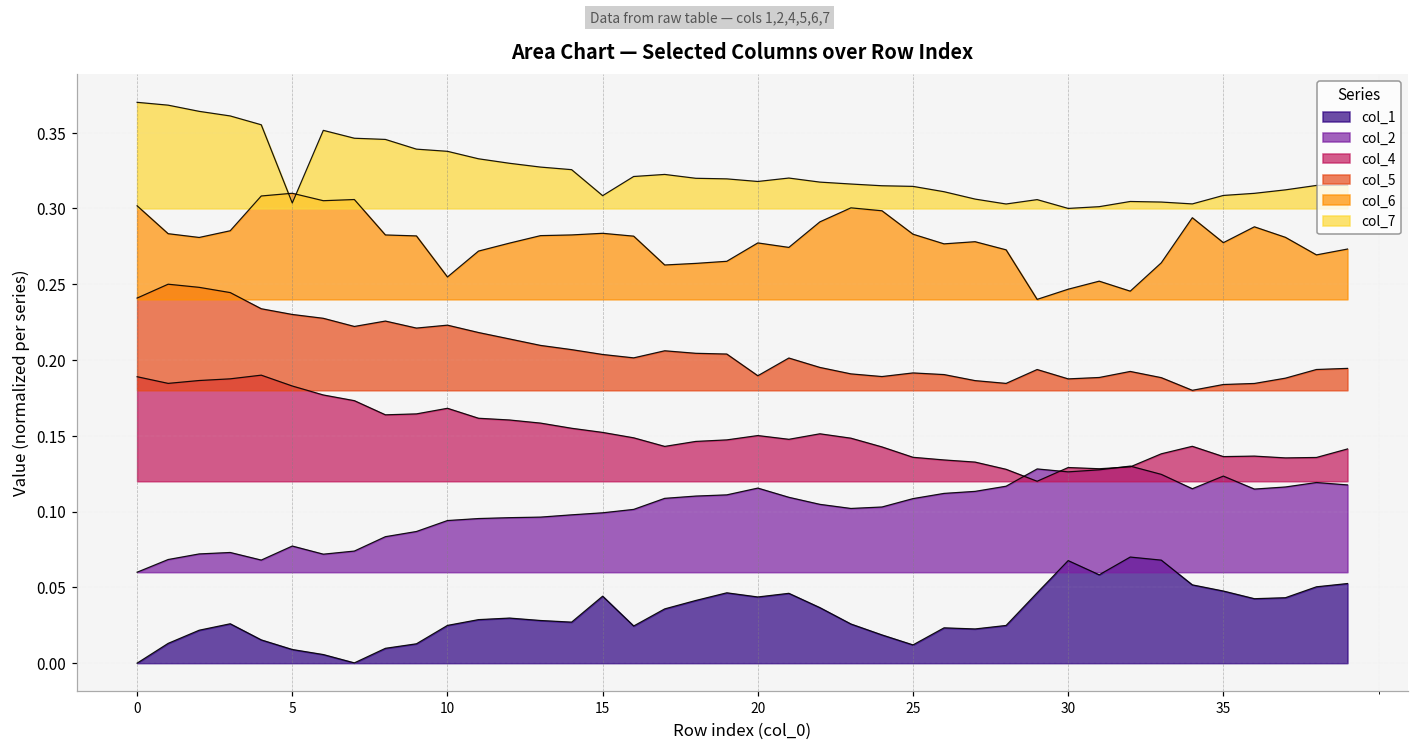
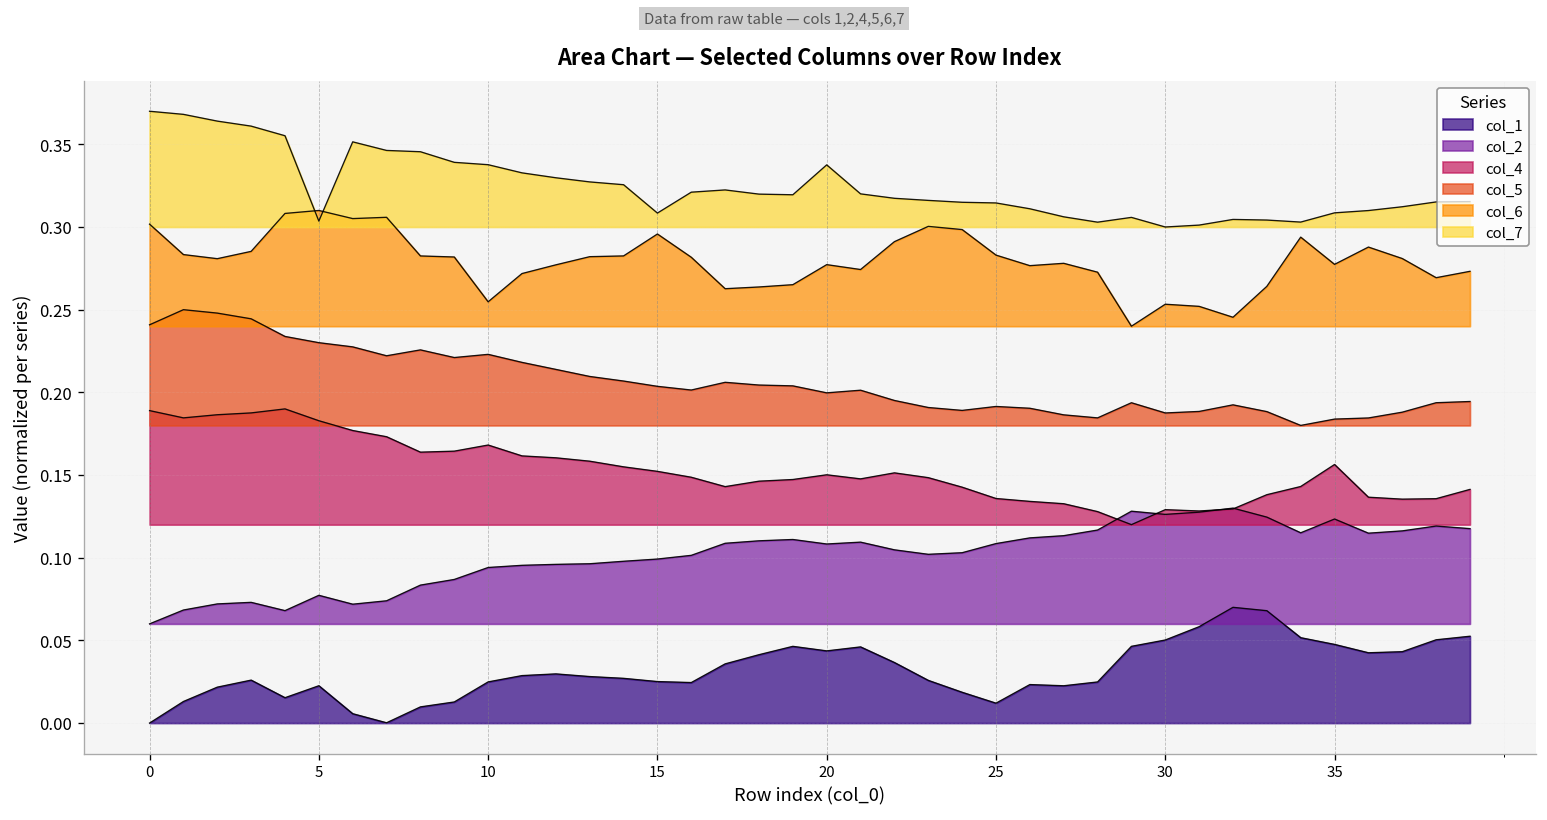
  {
    "col_1": {
      "0": 0.000,
-     "5": 0.009,
+     "5": 0.023,
      "10": 0.025,
-     "15": 0.044,
+     "15": 0.025,
      "20": 0.044,
      "25": 0.012,
-     "30": 0.068,
+     "30": 0.050,
      "35": 0.048
    },
    "col_2": {
      "5": 0.077,
      "10": 0.094,
      "15": 0.099,
-     "20": 0.115,
+     "20": 0.108,
      "25": 0.109,
      "30": 0.126,
      "35": 0.123
    },
    "col_4": {
      "0": 0.189,
      "5": 0.183,
      "10": 0.168,
      "15": 0.152,
      "20": 0.150,
      "25": 0.136,
      "30": 0.129,
-     "35": 0.136
+     "35": 0.156
    },
    "col_5": {
      "0": 0.241,
      "5": 0.230,
      "10": 0.223,
      "15": 0.204,
-     "20": 0.190,
+     "20": 0.200,
      "25": 0.191,
      "30": 0.188,
      "35": 0.184
    },
    "col_6": {
      "0": 0.302,
      "5": 0.310,
      "10": 0.255,
-     "15": 0.284,
+     "15": 0.296,
      "20": 0.277,
      "25": 0.283,
-     "30": 0.247,
+     "30": 0.253,
      "35": 0.277
    },
    "col_7": {
      "0": 0.370,
      "5": 0.304,
      "10": 0.338,
      "15": 0.308,
-     "20": 0.318,
+     "20": 0.338,
      "25": 0.315,
      "35": 0.309
    }
  }
